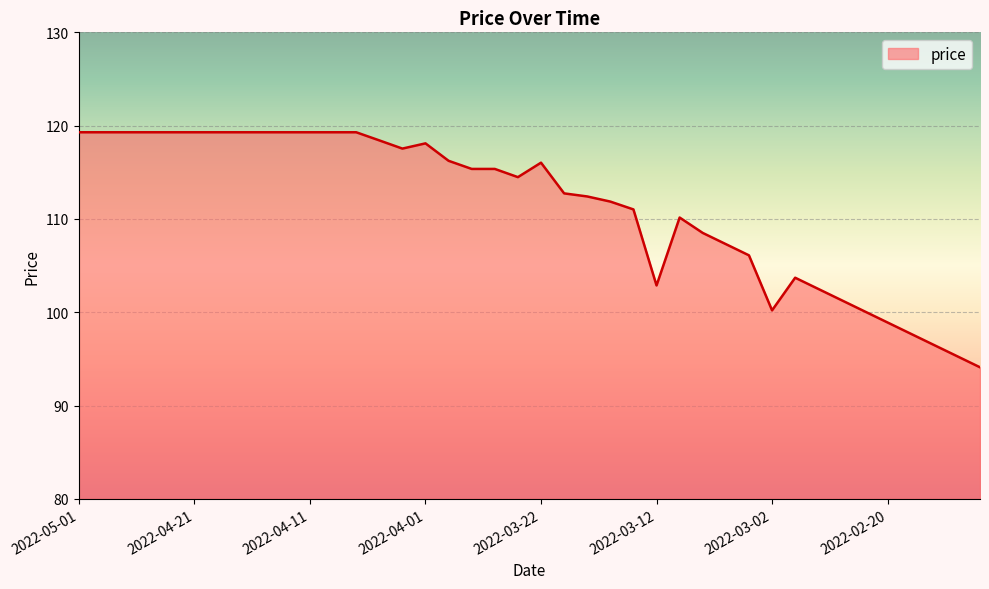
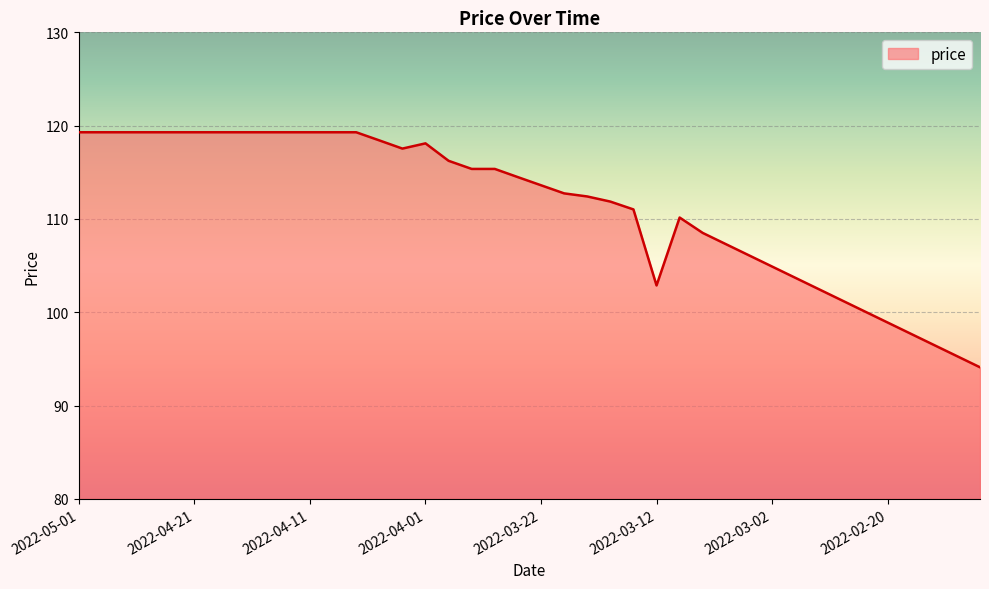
  {
    "2022-05-01": 119,
    "2022-04-21": 119,
    "2022-04-11": 119,
    "2022-04-01": 118,
-   "2022-03-22": 116,
+   "2022-03-22": 114,
    "2022-03-12": 103,
-   "2022-03-02": 100,
+   "2022-03-02": 105,
    "2022-02-20": 99
  }
